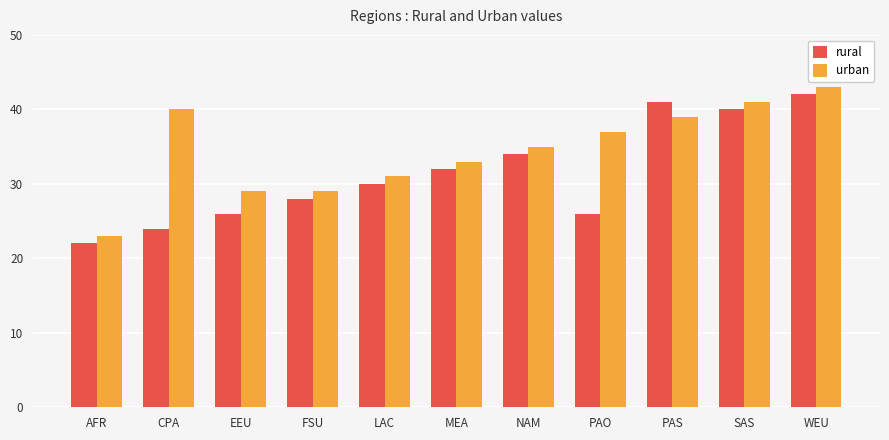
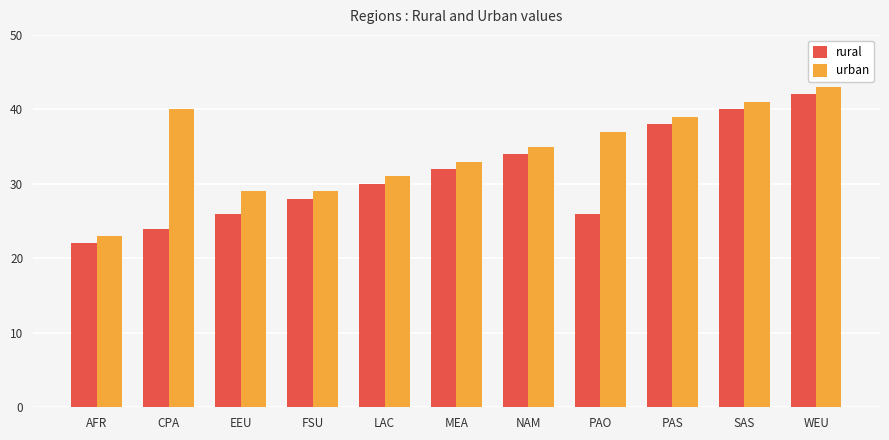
  {
    "rural": {
      "AFR": 22,
      "CPA": 24,
      "EEU": 26,
      "FSU": 28,
      "LAC": 30,
      "MEA": 32,
      "NAM": 34,
      "PAO": 26,
-     "PAS": 41,
+     "PAS": 38,
      "SAS": 40,
      "WEU": 42
    },
    "urban": {
      "AFR": 23,
      "CPA": 40,
      "EEU": 29,
      "FSU": 29,
      "LAC": 31,
      "MEA": 33,
      "NAM": 35,
      "PAO": 37,
      "PAS": 39,
      "SAS": 41,
      "WEU": 43
    }
  }
